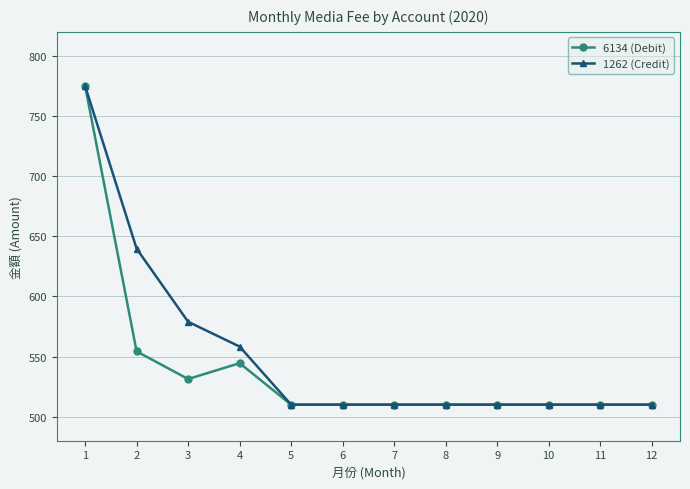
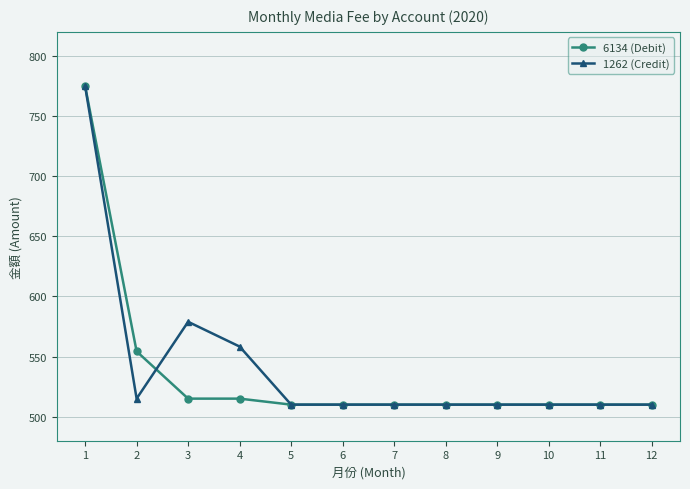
  {
    "6134 (Debit)": {
      "2": 554,
-     "3": 531,
-     "4": 545
+     "3": 515,
+     "4": 515
    },
    "1262 (Credit)": {
-     "2": 640,
+     "2": 515,
      "3": 579,
      "4": 558
    }
  }
